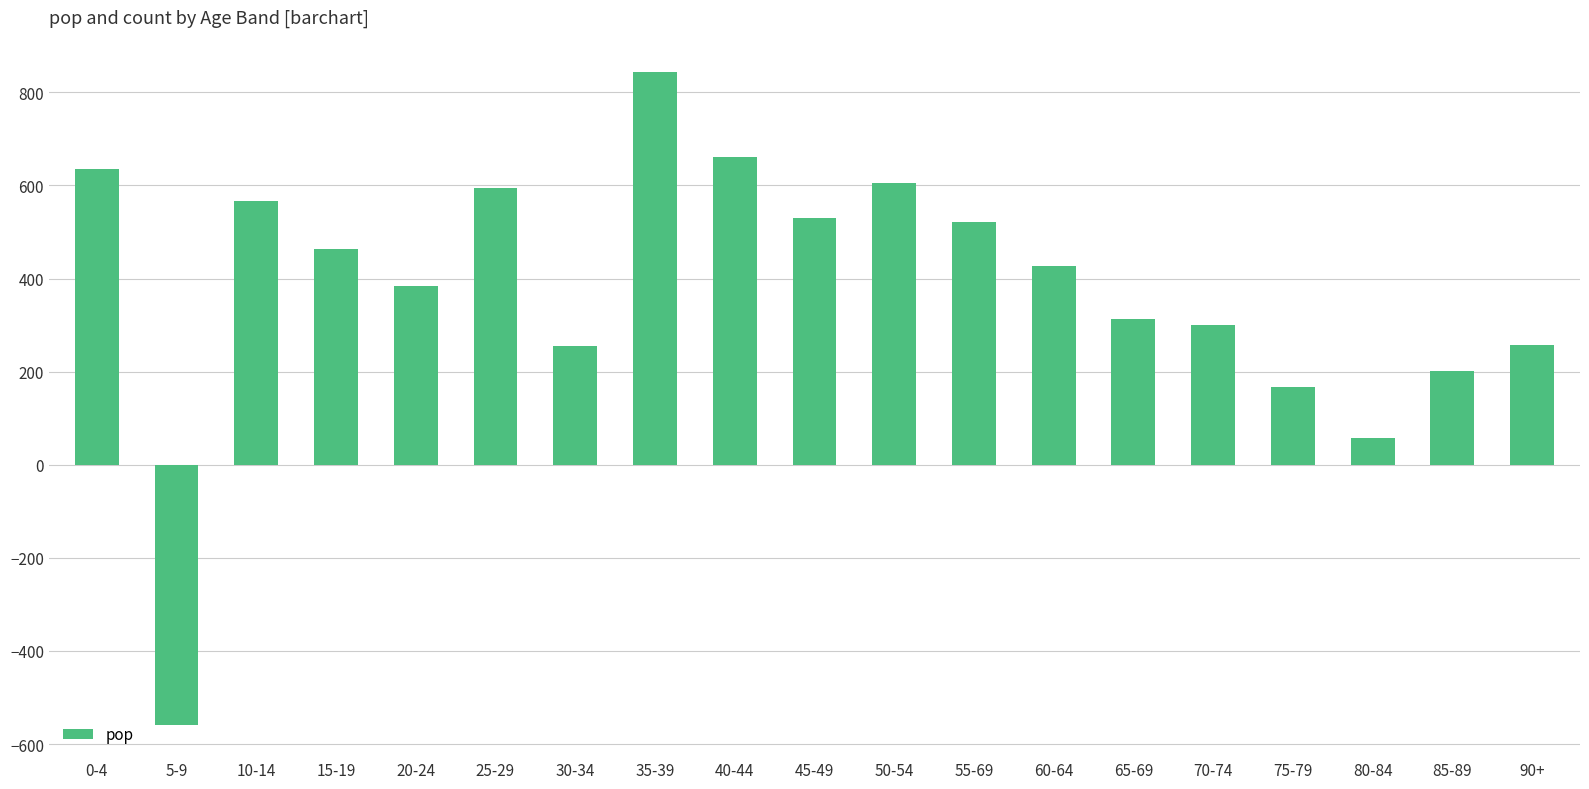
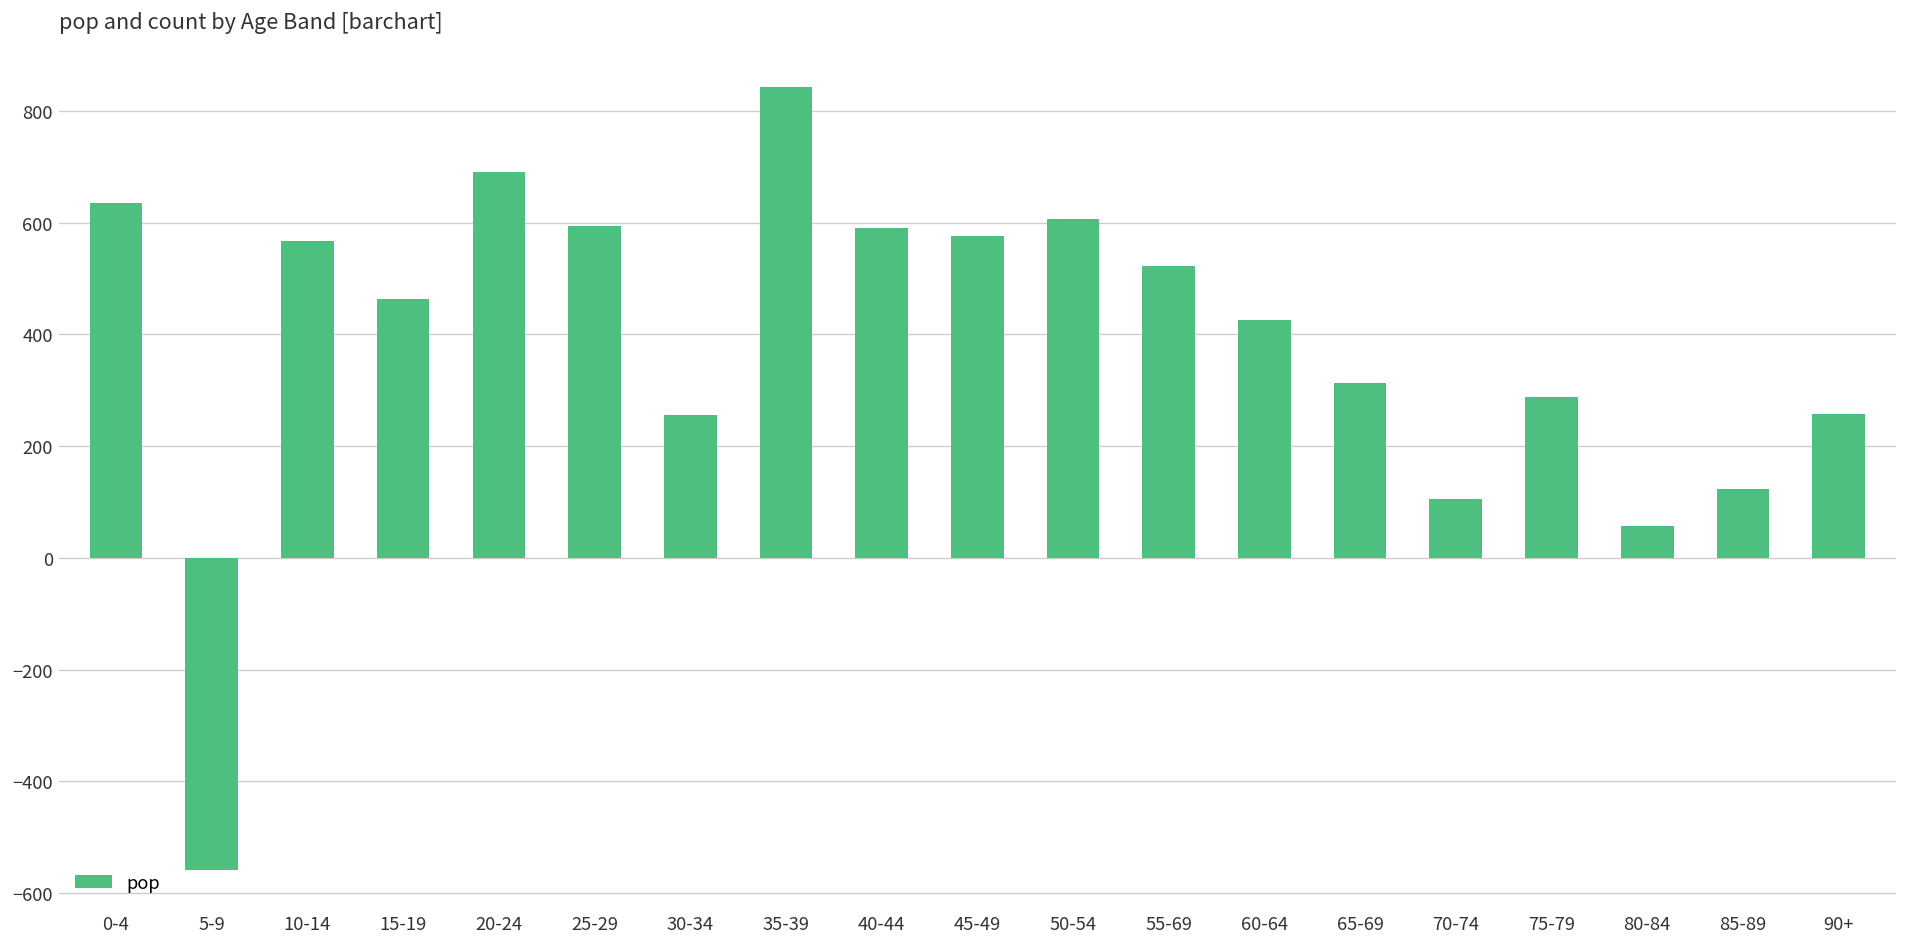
  {
    "0-4": 640,
    "5-9": -560,
    "10-14": 570,
    "15-19": 460,
-   "20-24": 380,
+   "20-24": 690,
    "25-29": 590,
    "30-34": 260,
    "35-39": 840,
-   "40-44": 660,
-   "45-49": 530,
+   "40-44": 590,
+   "45-49": 580,
    "50-54": 610,
    "55-69": 520,
    "60-64": 430,
    "65-69": 310,
-   "70-74": 300,
-   "75-79": 170,
+   "70-74": 110,
+   "75-79": 290,
    "80-84": 60,
-   "85-89": 200,
+   "85-89": 120,
    "90+": 260
  }
